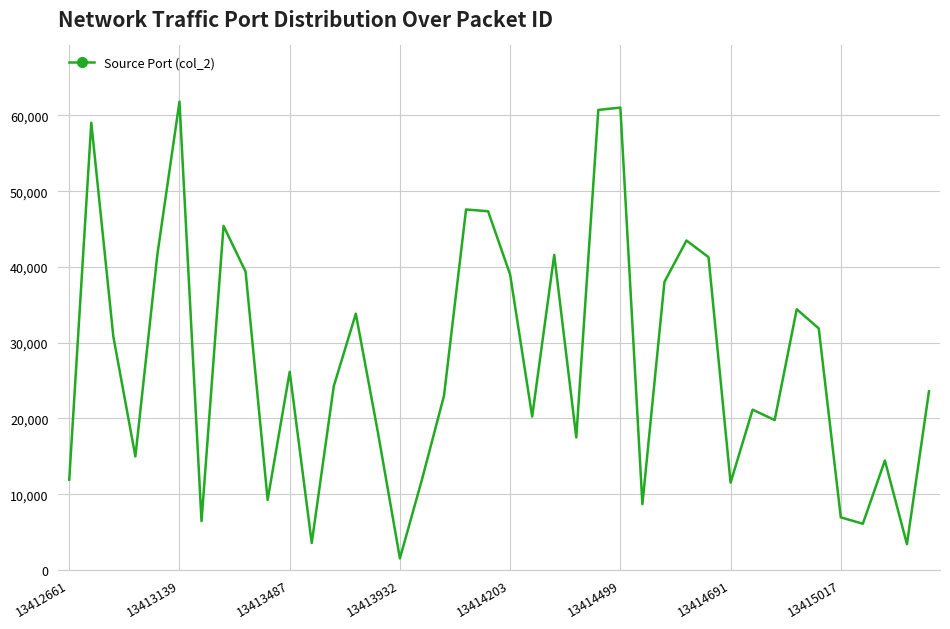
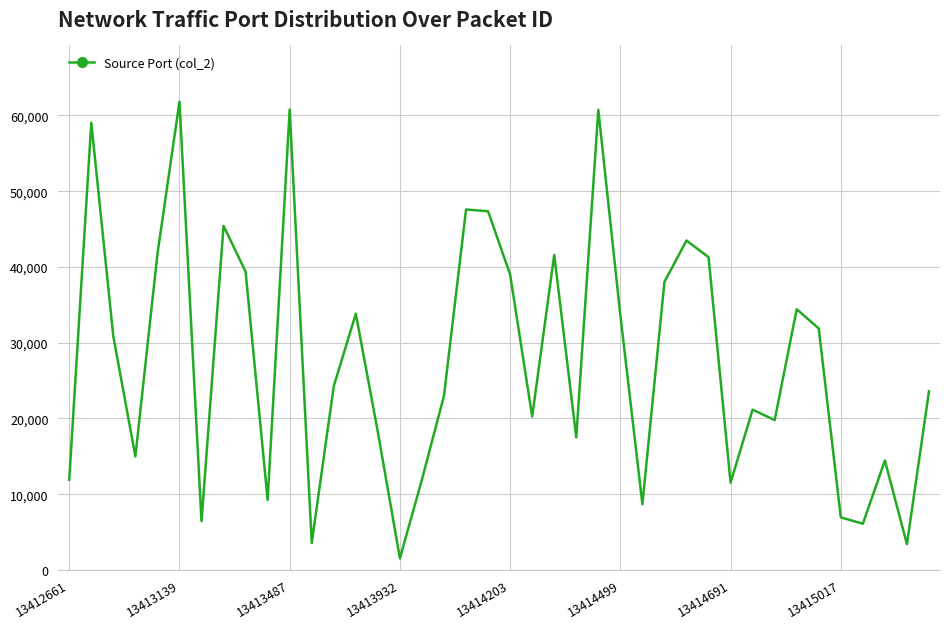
  {
    "13412661": "12,000",
    "13413139": "62,000",
-   "13413487": "26,000",
+   "13413487": "61,000",
    "13413932": "2,000",
    "13414203": "39,000",
-   "13414499": "61,000",
+   "13414499": "34,000",
    "13414691": "12,000",
    "13415017": "7,000"
  }
